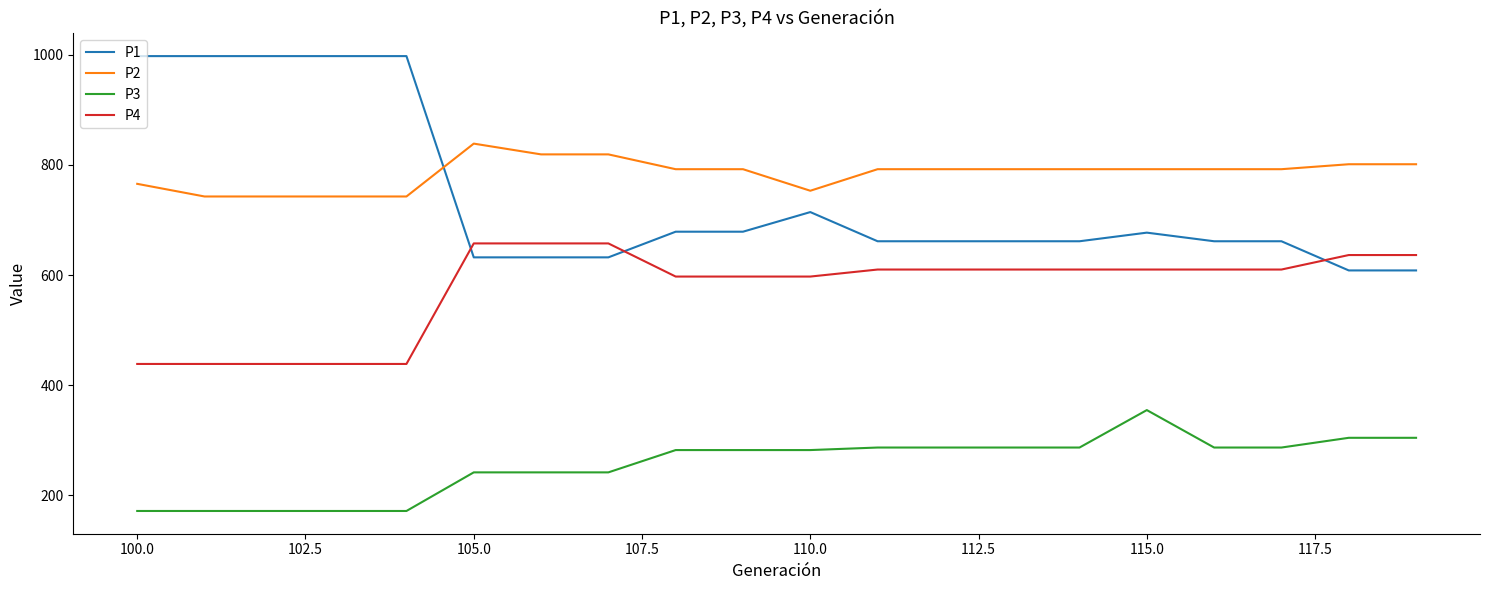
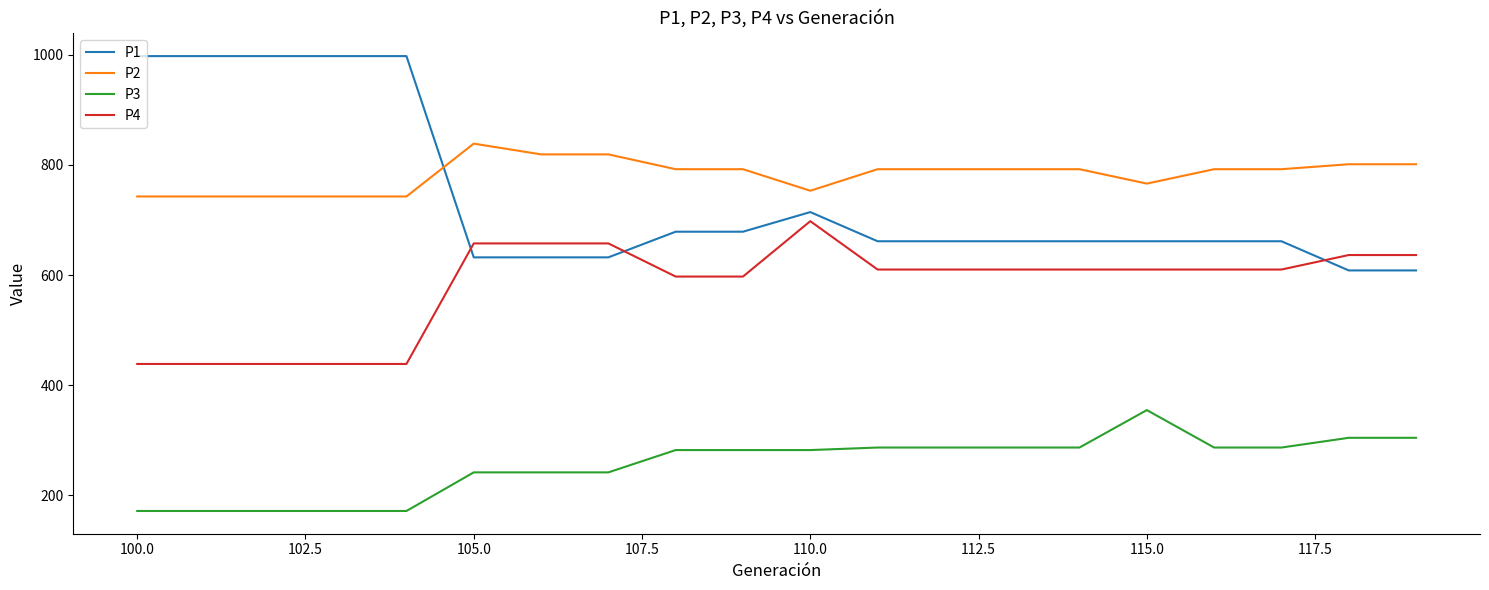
  {
    "P1": {
      "105.0": 630,
      "110.0": 710,
-     "115.0": 680
+     "115.0": 660
    },
    "P2": {
-     "100.0": 770,
+     "100.0": 740,
      "105.0": 840,
      "110.0": 750,
-     "115.0": 790
+     "115.0": 770
    },
    "P3": {
      "100.0": 170,
      "105.0": 240,
      "110.0": 280,
      "115.0": 350
    },
    "P4": {
      "100.0": 440,
      "105.0": 660,
-     "110.0": 600,
+     "110.0": 700,
      "115.0": 610
    }
  }
